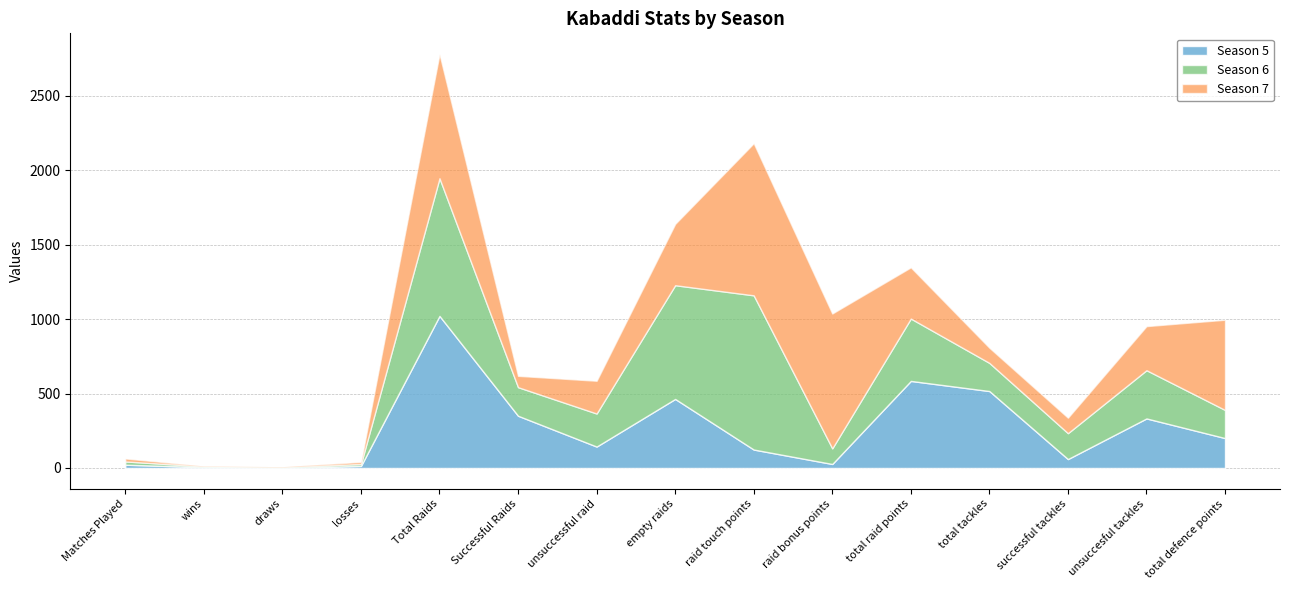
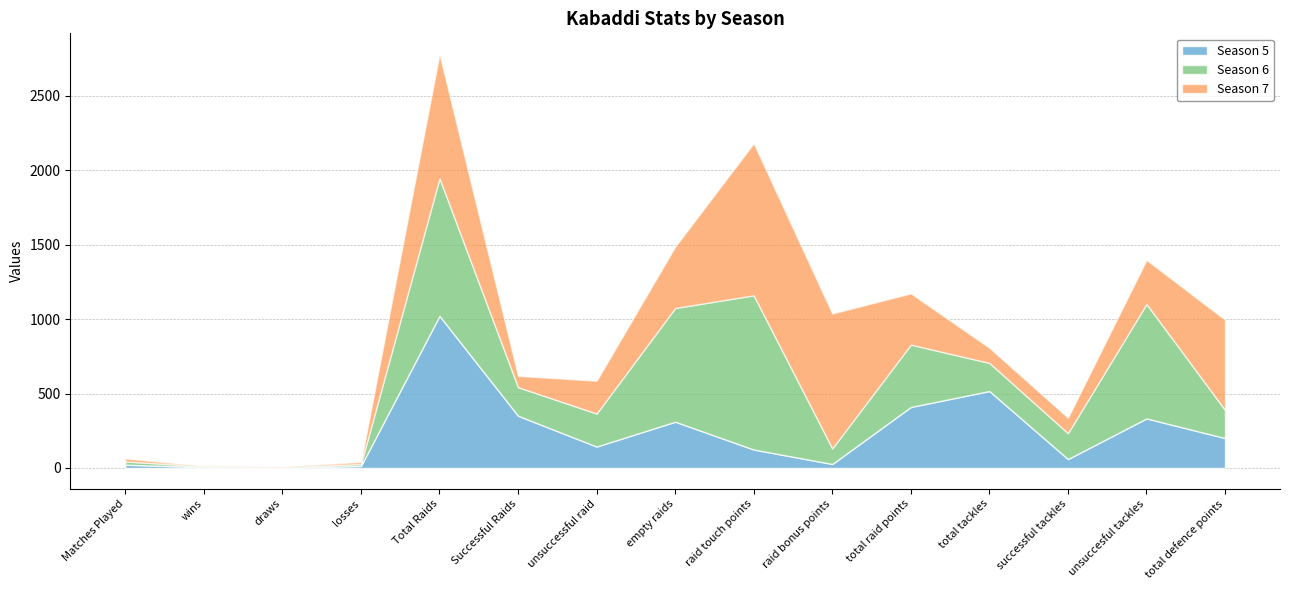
  {
    "Season 5": {
      "Matches Played": 20,
      "Total Raids": 1020,
      "Successful Raids": 350,
      "unsuccessful raid": 140,
-     "empty raids": 460,
+     "empty raids": 310,
      "raid touch points": 120,
      "raid bonus points": 30,
-     "total raid points": 590,
+     "total raid points": 410,
      "total tackles": 520,
      "successful tackles": 60,
      "unsuccesful tackles": 330,
      "total defence points": 200
    },
    "Season 6": {
      "Matches Played": 20,
      "Total Raids": 930,
      "Successful Raids": 190,
      "unsuccessful raid": 220,
      "empty raids": 760,
      "raid touch points": 1040,
      "raid bonus points": 110,
      "total raid points": 420,
      "total tackles": 190,
      "successful tackles": 170,
-     "unsuccesful tackles": 320,
+     "unsuccesful tackles": 770,
      "total defence points": 190
    },
    "Season 7": {
      "Matches Played": 20,
      "Total Raids": 830,
      "Successful Raids": 80,
      "unsuccessful raid": 220,
      "empty raids": 410,
      "raid touch points": 1020,
      "raid bonus points": 910,
      "total raid points": 340,
      "total tackles": 100,
      "successful tackles": 100,
      "unsuccesful tackles": 300,
      "total defence points": 610
    }
  }
